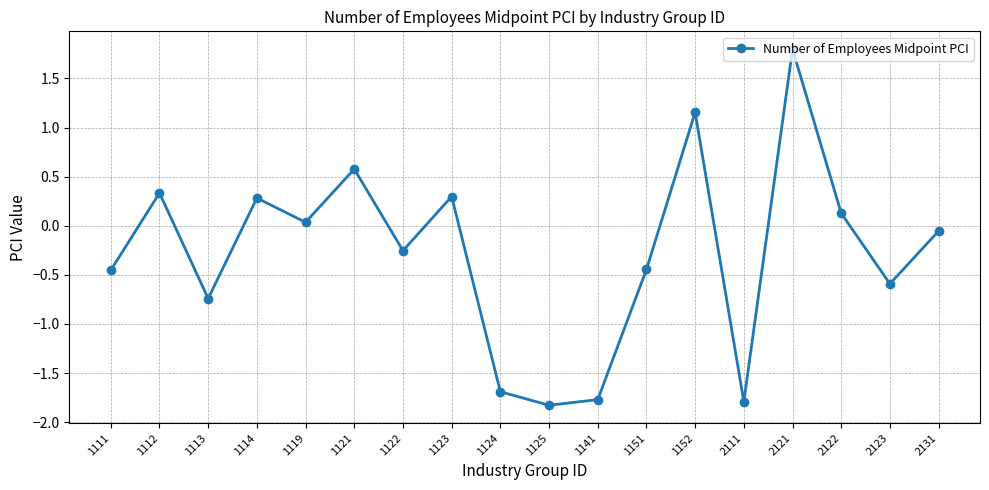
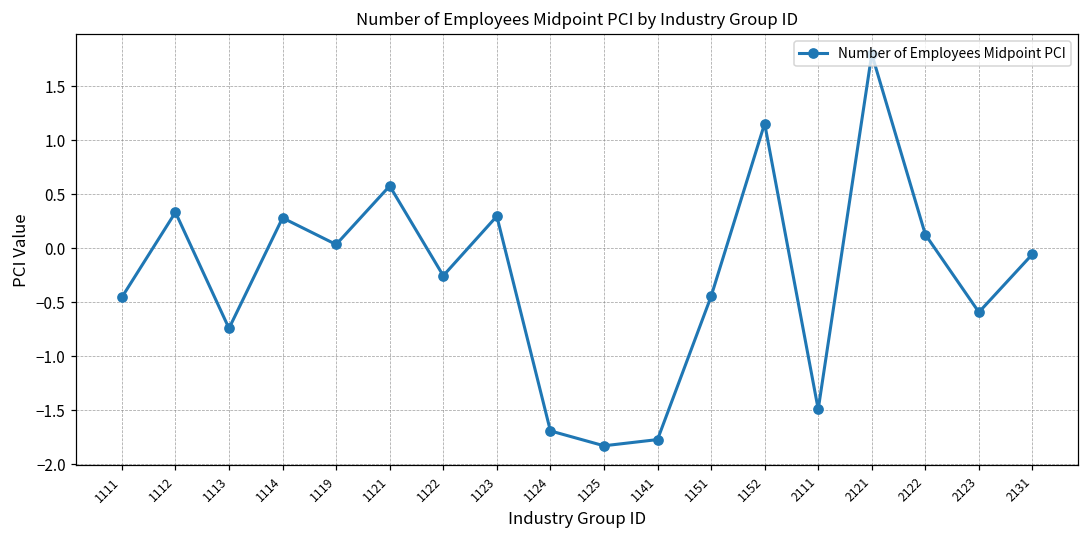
  {
    "1111": -0.5,
    "1112": 0.3,
    "1113": -0.7,
    "1114": 0.3,
    "1119": 0.0,
    "1121": 0.6,
    "1122": -0.3,
    "1123": 0.3,
    "1124": -1.7,
    "1125": -1.8,
    "1141": -1.8,
    "1151": -0.4,
    "1152": 1.2,
-   "2111": -1.8,
+   "2111": -1.5,
    "2122": 0.1,
    "2123": -0.6,
    "2131": -0.1
  }
